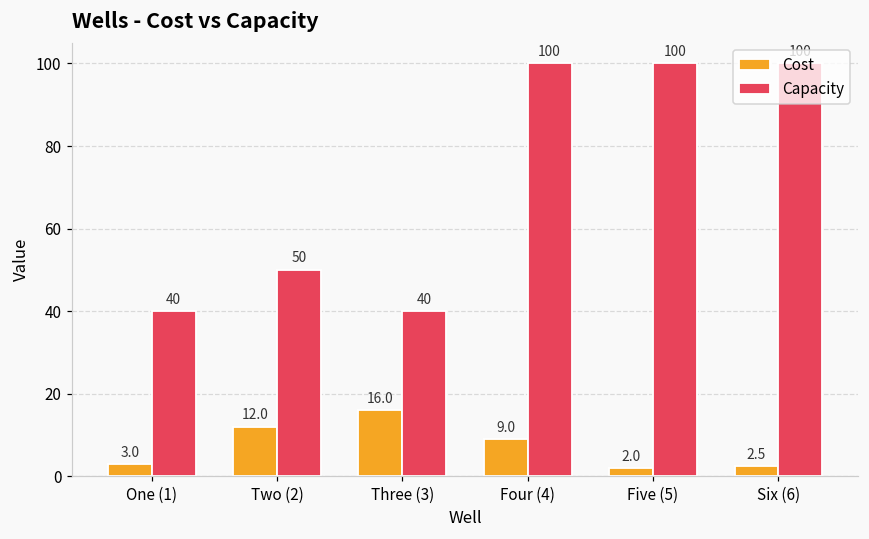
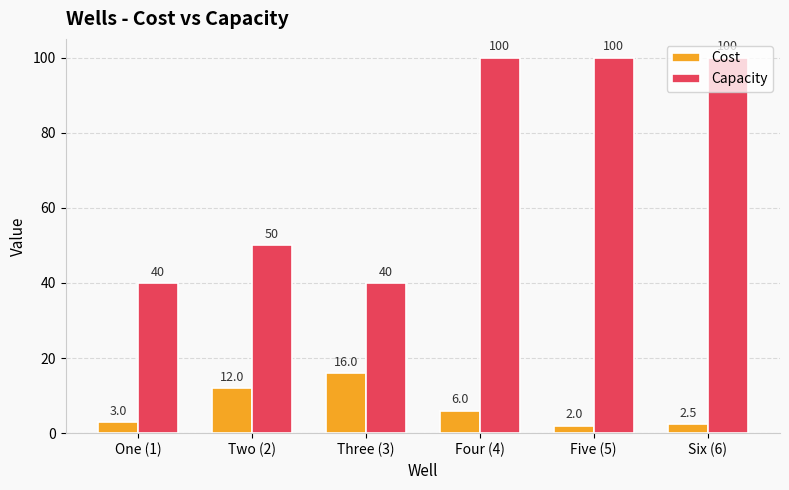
  {
    "Cost": {
      "One (1)": 3.0,
      "Two (2)": 12.0,
      "Three (3)": 16.0,
-     "Four (4)": 9.0,
+     "Four (4)": 6.0,
      "Five (5)": 2.0,
      "Six (6)": 2.5
    },
    "Capacity": {
      "One (1)": 40,
      "Two (2)": 50,
      "Three (3)": 40,
      "Four (4)": 100,
      "Five (5)": 100
    }
  }
